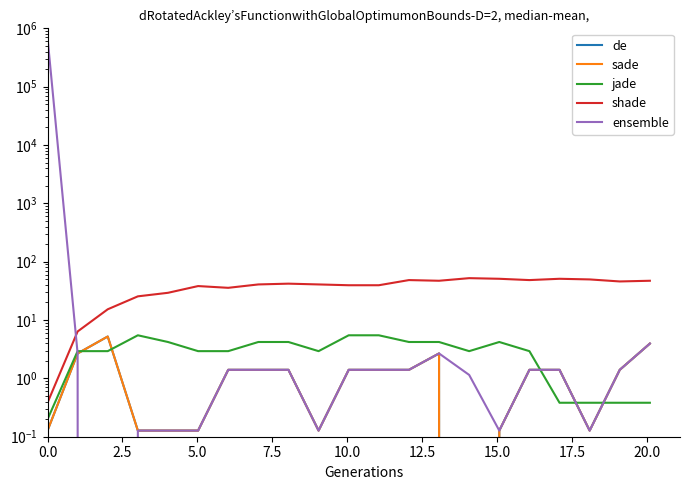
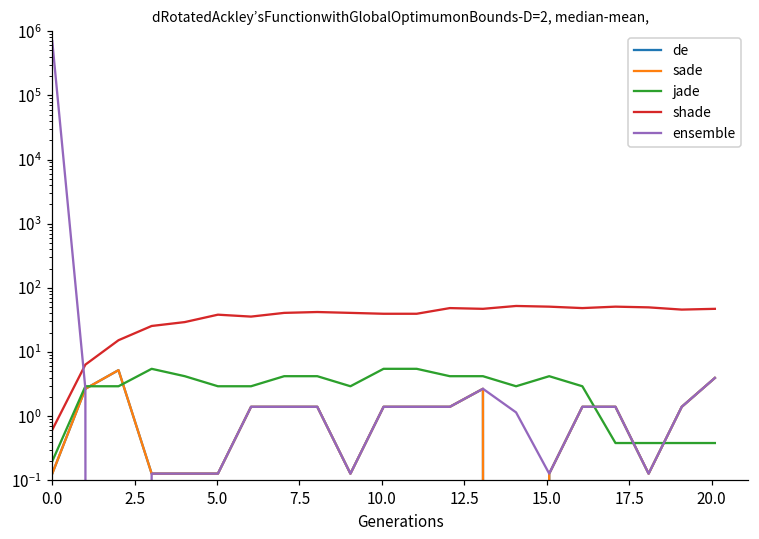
  {
    "sade": {
      "0.0": 0.13
    },
    "jade": {
      "0.0": 0.2
    },
    "shade": {
-     "0.0": 0.4
+     "0.0": 0.6
    },
    "ensemble": {
      "0.0": 700000
    }
  }
